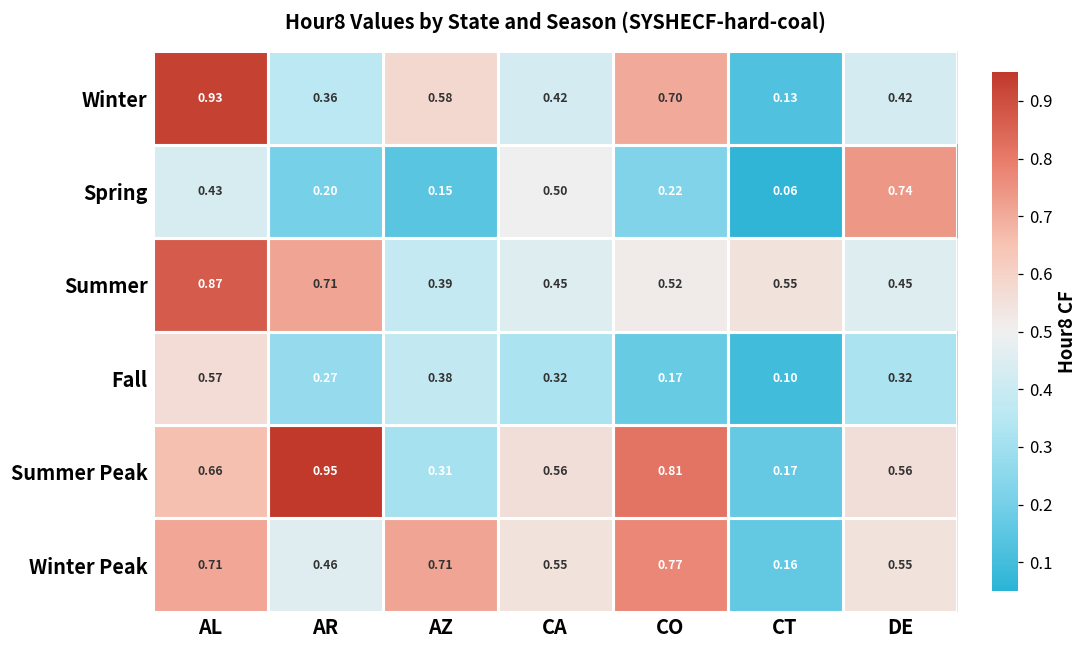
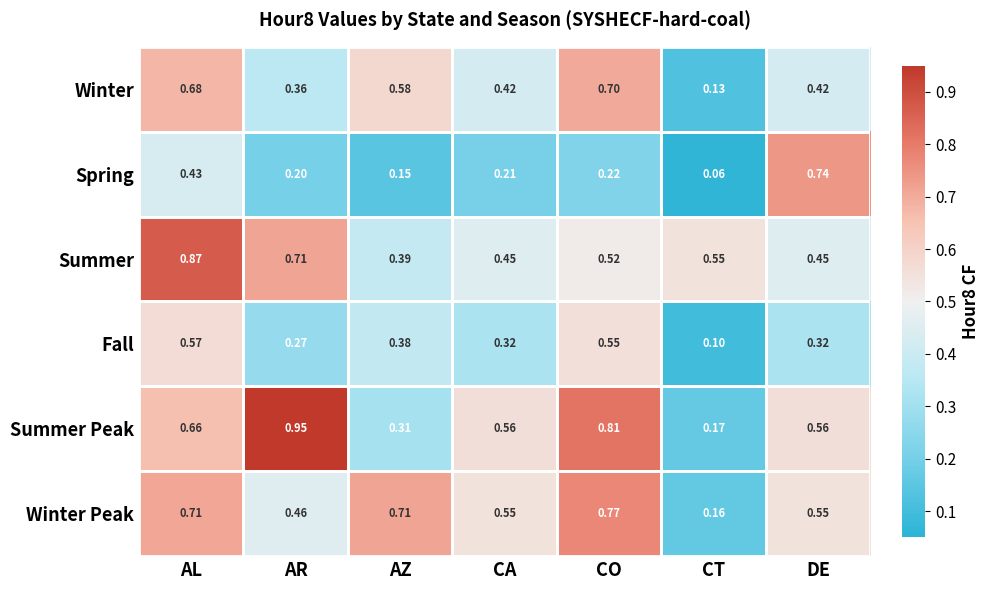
  {
    "Winter": {
-     "AL": 0.93,
+     "AL": 0.68,
      "AR": 0.36,
      "AZ": 0.58,
      "CA": 0.42,
      "CO": 0.70,
      "CT": 0.13,
      "DE": 0.42
    },
    "Spring": {
      "AL": 0.43,
      "AR": 0.20,
      "AZ": 0.15,
-     "CA": 0.50,
+     "CA": 0.21,
      "CO": 0.22,
      "CT": 0.06,
      "DE": 0.74
    },
    "Summer": {
      "AL": 0.87,
      "AR": 0.71,
      "AZ": 0.39,
      "CA": 0.45,
      "CO": 0.52,
      "CT": 0.55,
      "DE": 0.45
    },
    "Fall": {
      "AL": 0.57,
      "AR": 0.27,
      "AZ": 0.38,
      "CA": 0.32,
-     "CO": 0.17,
+     "CO": 0.55,
      "CT": 0.10,
      "DE": 0.32
    },
    "Summer Peak": {
      "AL": 0.66,
      "AR": 0.95,
      "AZ": 0.31,
      "CA": 0.56,
      "CO": 0.81,
      "CT": 0.17,
      "DE": 0.56
    },
    "Winter Peak": {
      "AL": 0.71,
      "AR": 0.46,
      "AZ": 0.71,
      "CA": 0.55,
      "CO": 0.77,
      "CT": 0.16,
      "DE": 0.55
    }
  }
